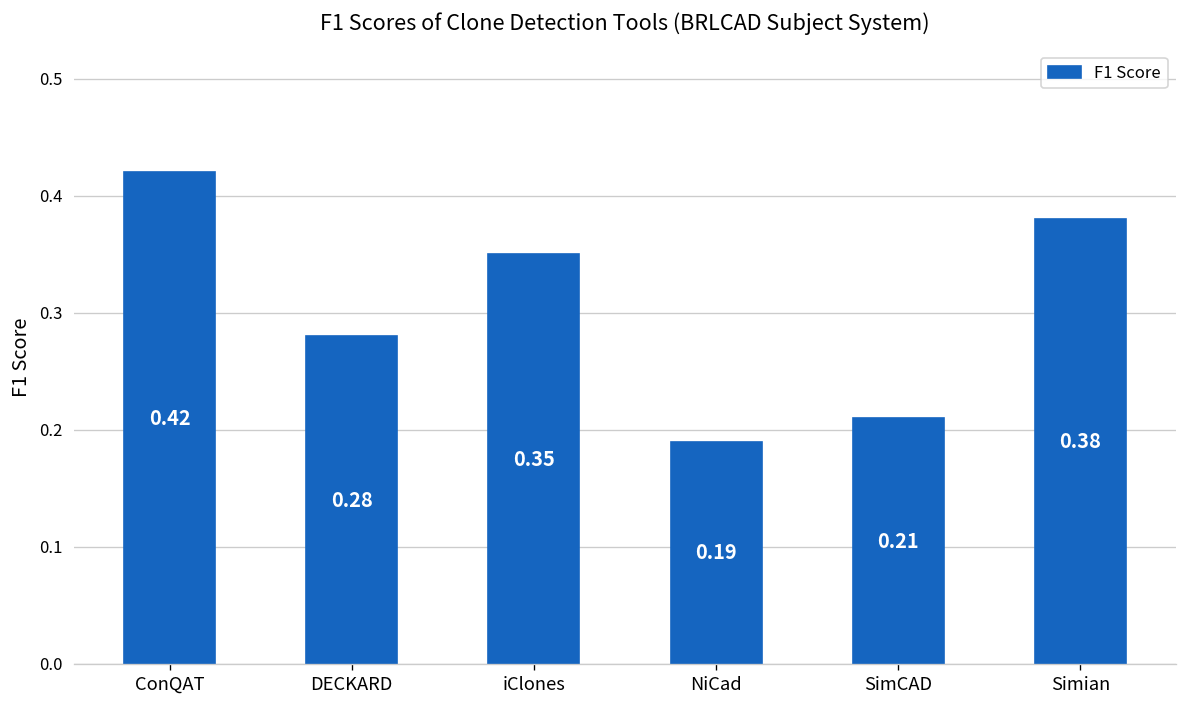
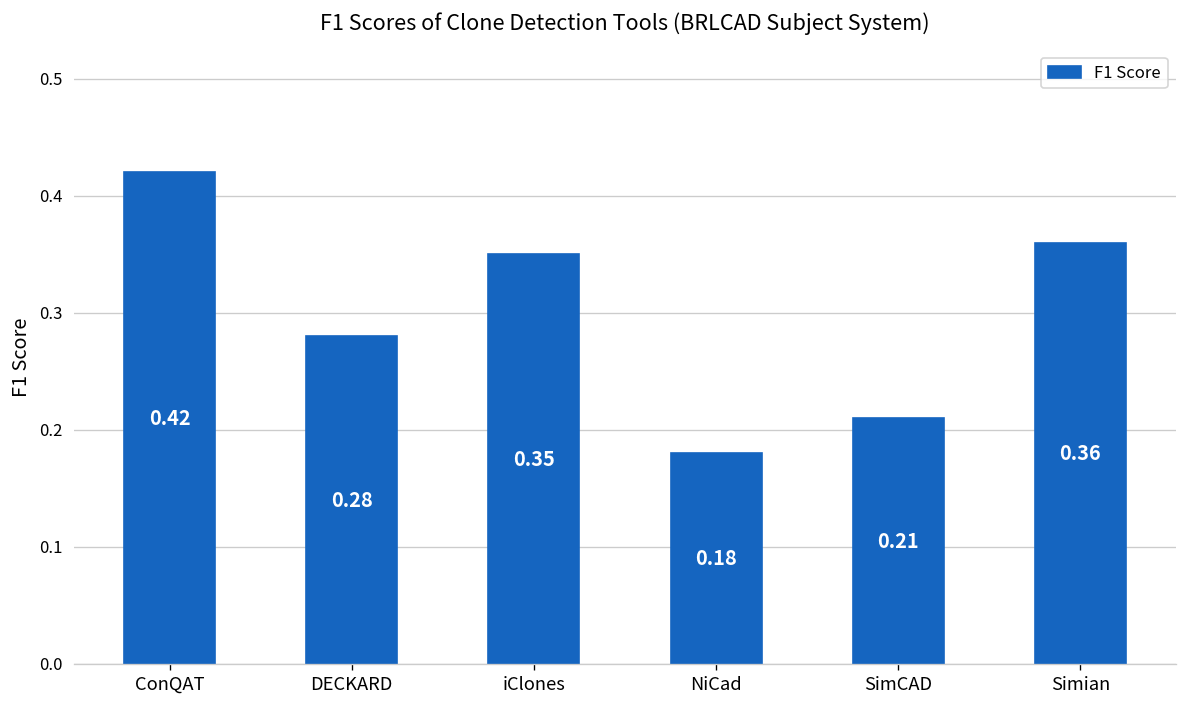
  {
    "ConQAT": 0.42,
    "DECKARD": 0.28,
    "iClones": 0.35,
-   "NiCad": 0.19,
+   "NiCad": 0.18,
    "SimCAD": 0.21,
-   "Simian": 0.38
+   "Simian": 0.36
  }
